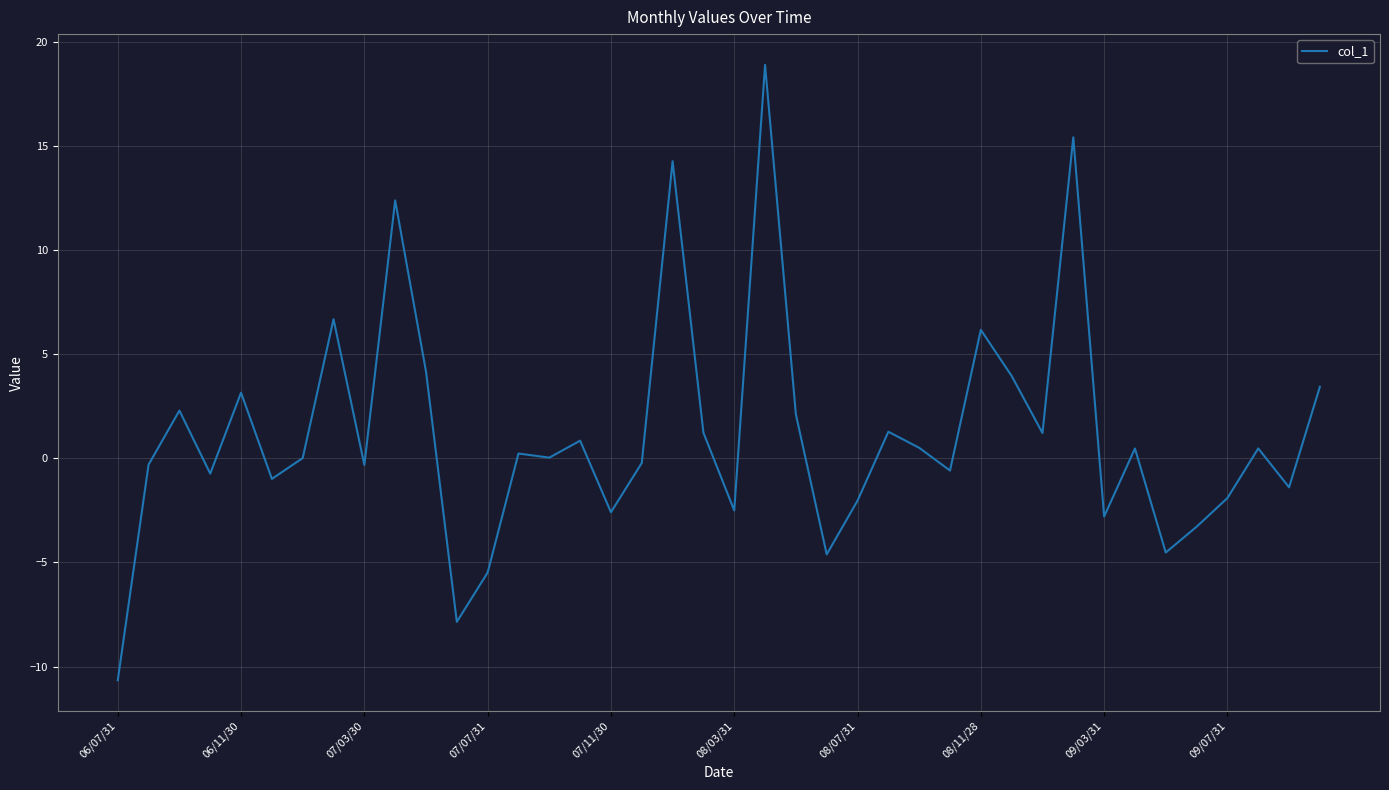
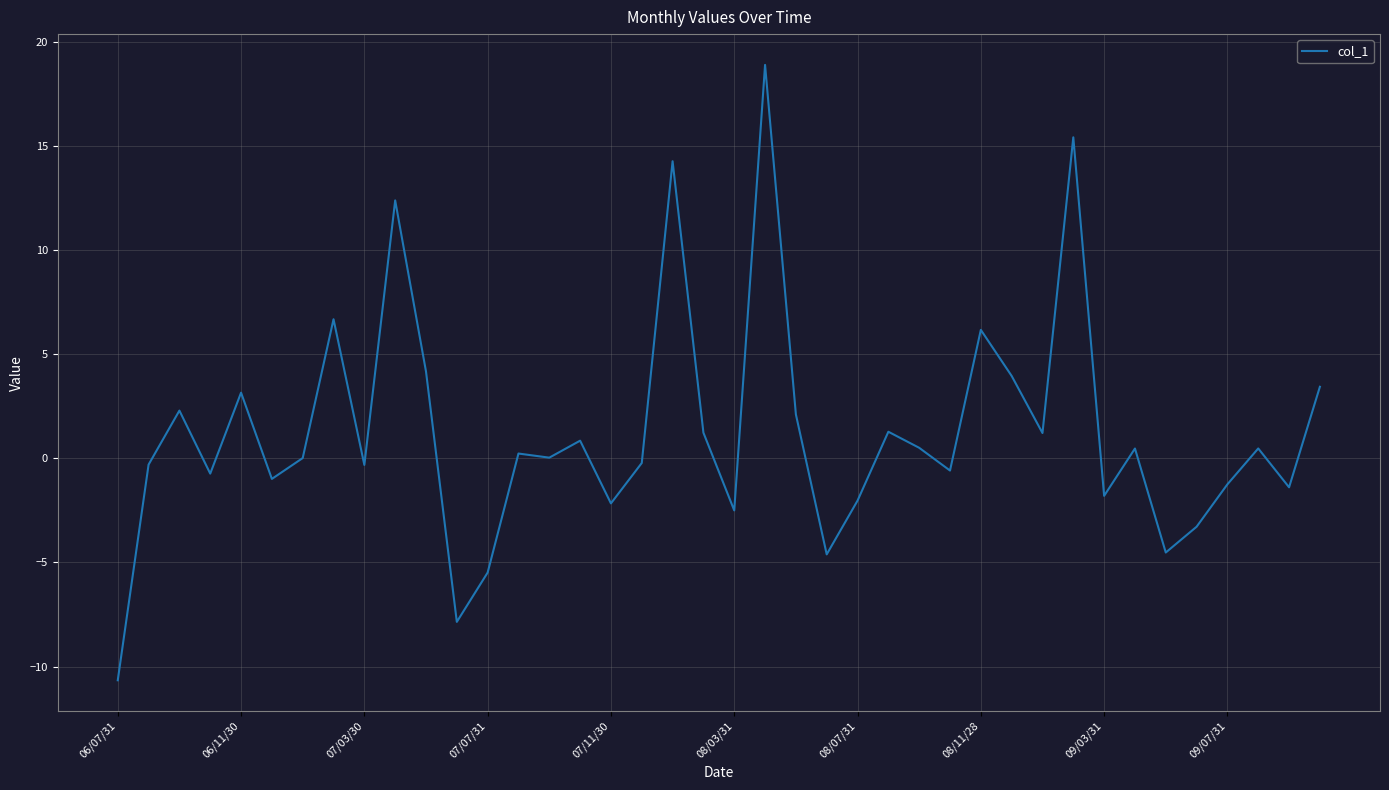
  {
    "06/07/31": -10.7,
    "06/11/30": 3.1,
    "07/03/30": -0.3,
    "07/07/31": -5.5,
-   "07/11/30": -2.6,
+   "07/11/30": -2.2,
    "08/03/31": -2.5,
    "08/07/31": -2.0,
    "08/11/28": 6.2,
-   "09/03/31": -2.8,
-   "09/07/31": -1.9
+   "09/03/31": -1.8,
+   "09/07/31": -1.2
  }
